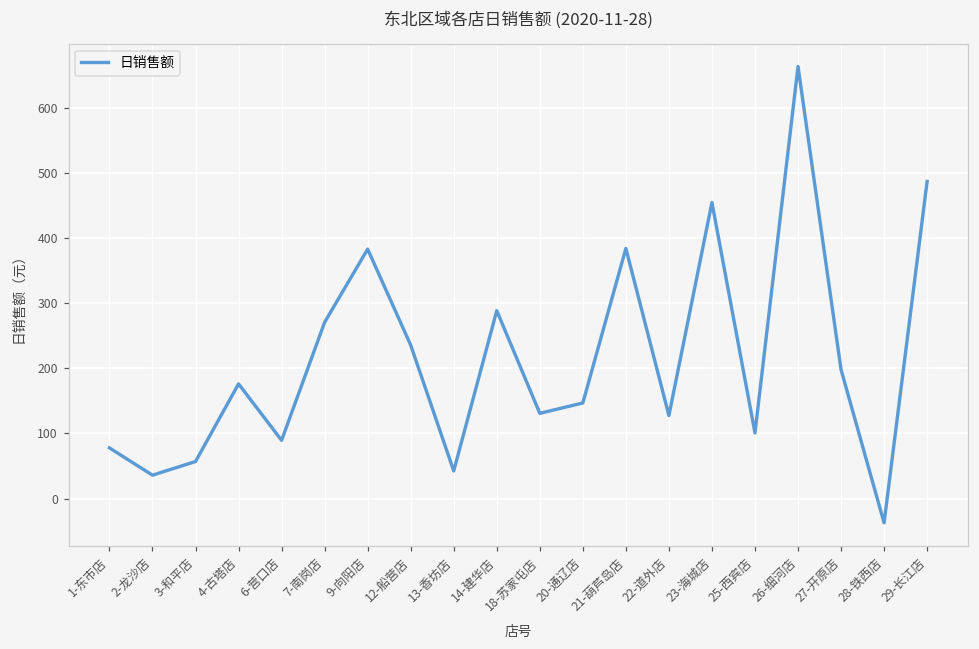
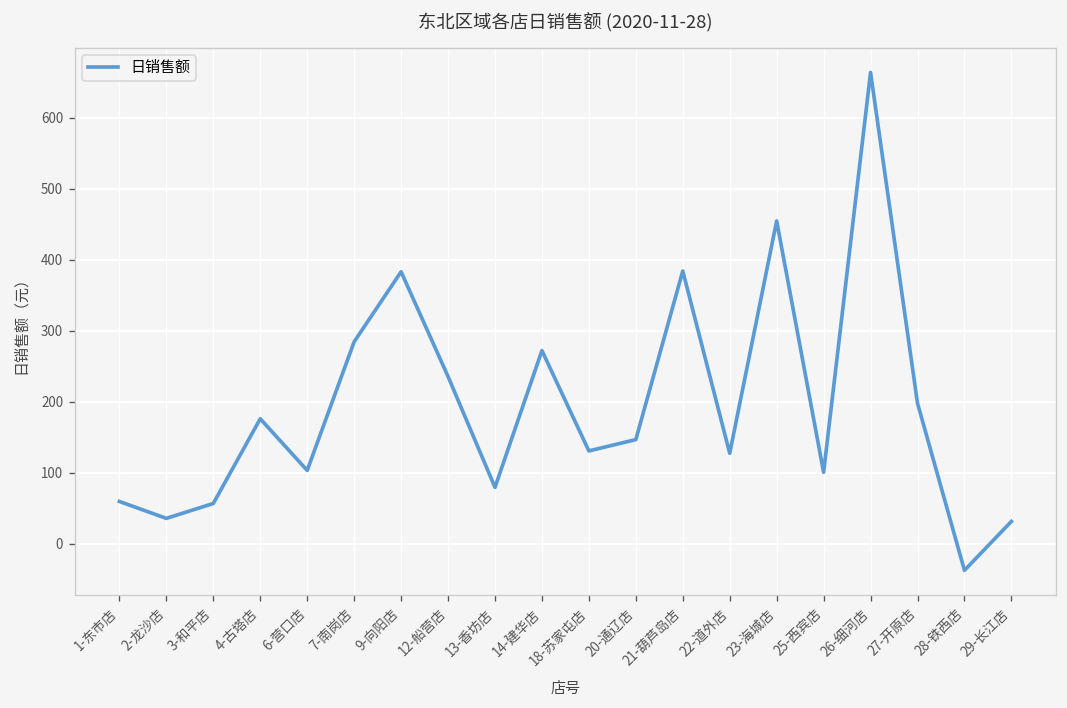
  {
-   "1-东市店": 80,
+   "1-东市店": 60,
    "2-龙沙店": 40,
    "3-和平店": 60,
    "4-古塔店": 180,
-   "6-营口店": 90,
-   "7-南岗店": 270,
+   "6-营口店": 100,
+   "7-南岗店": 280,
    "9-向阳店": 380,
    "12-船营店": 240,
-   "13-香坊店": 40,
-   "14-建华店": 290,
+   "13-香坊店": 80,
+   "14-建华店": 270,
    "18-苏家屯店": 130,
    "20-通辽店": 150,
    "21-葫芦岛店": 380,
    "22-道外店": 130,
    "23-海城店": 450,
    "25-西宾店": 100,
    "26-细河店": 660,
    "27-开原店": 200,
    "28-铁西店": -40,
-   "29-长江店": 490
+   "29-长江店": 30
  }
